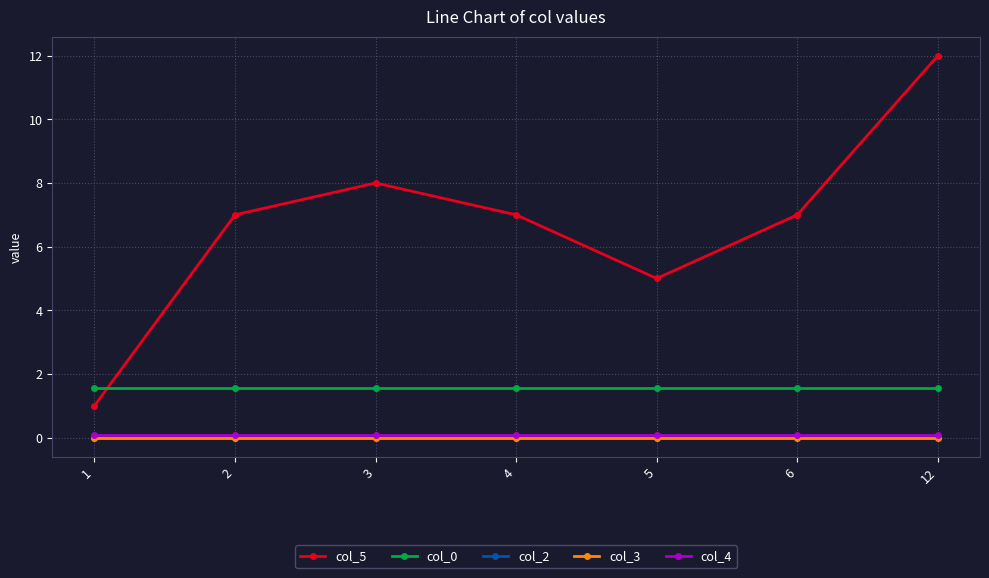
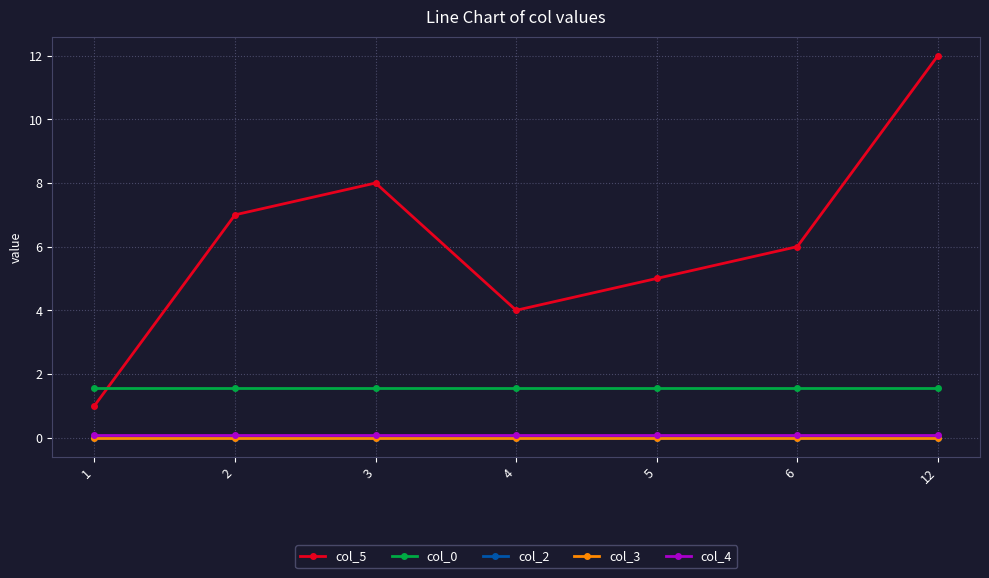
  {
    "col_5": {
      "1": 1,
      "2": 7,
      "3": 8,
-     "4": 7,
+     "4": 4,
      "5": 5,
-     "6": 7,
+     "6": 6,
      "12": 12
    },
    "col_0": {
      "1": 1.6,
      "2": 1.6,
      "3": 1.6,
      "4": 1.6,
      "5": 1.6,
      "6": 1.6,
      "12": 1.6
    },
    "col_3": {
      "1": 0,
      "2": 0,
      "3": 0,
      "4": 0,
      "5": 0,
      "6": 0,
      "12": 0
    },
    "col_4": {
      "1": 0.1,
      "2": 0.1,
      "3": 0.1,
      "4": 0.1,
      "5": 0.1,
      "6": 0.1,
      "12": 0.1
    }
  }
